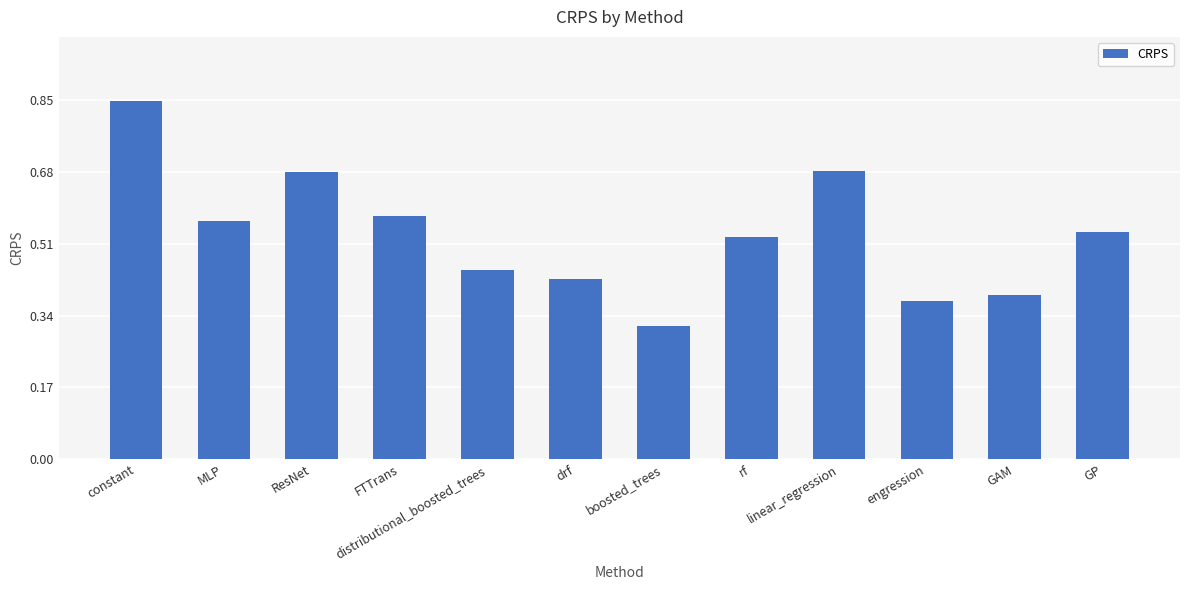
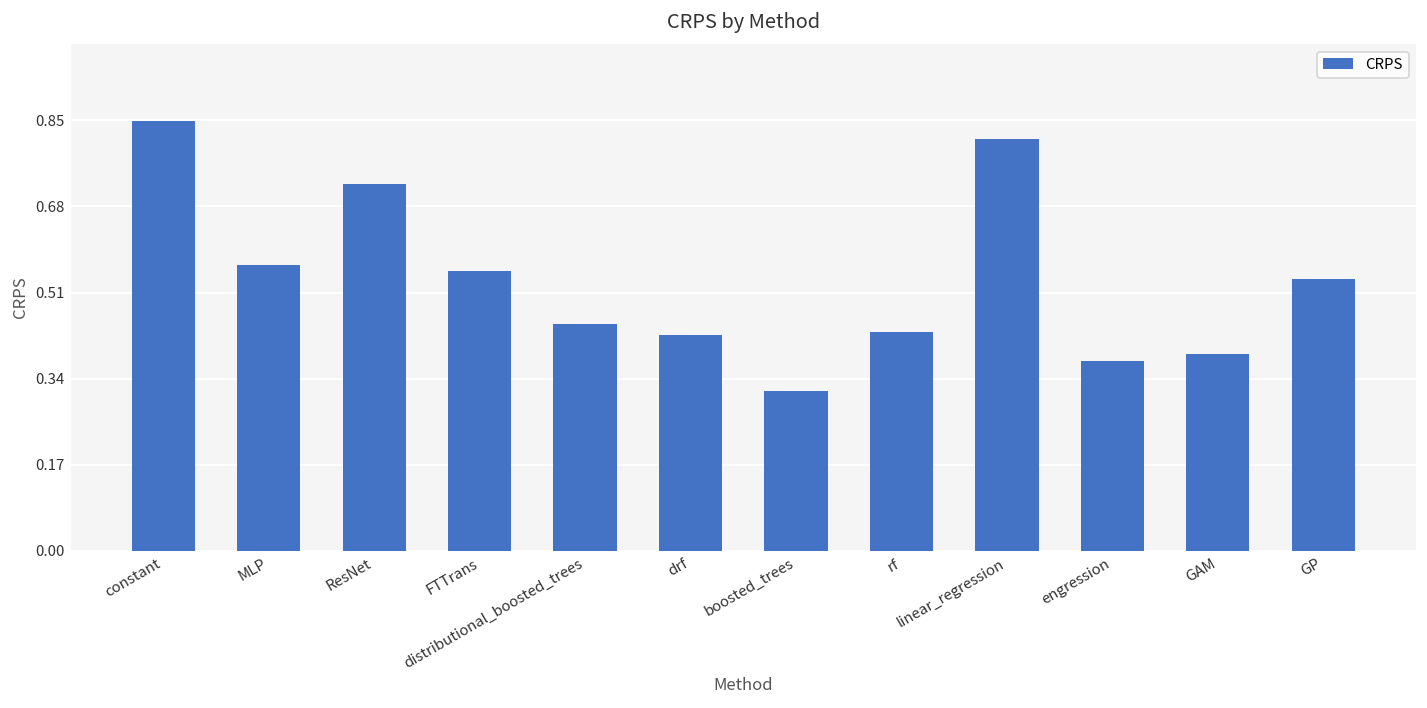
  {
    "constant": 0.85,
    "MLP": 0.57,
-   "ResNet": 0.68,
-   "FTTrans": 0.58,
+   "ResNet": 0.72,
+   "FTTrans": 0.55,
    "distributional_boosted_trees": 0.45,
    "drf": 0.43,
    "boosted_trees": 0.32,
-   "rf": 0.53,
-   "linear_regression": 0.68,
+   "rf": 0.43,
+   "linear_regression": 0.81,
    "engression": 0.38,
    "GAM": 0.39,
    "GP": 0.54
  }
